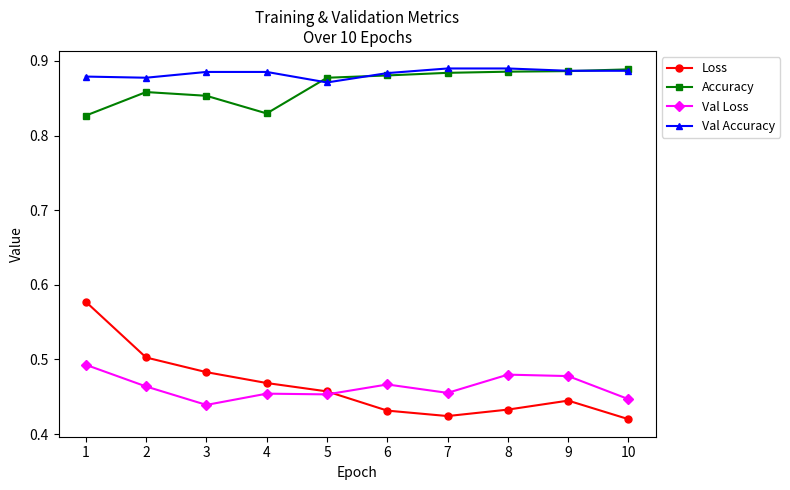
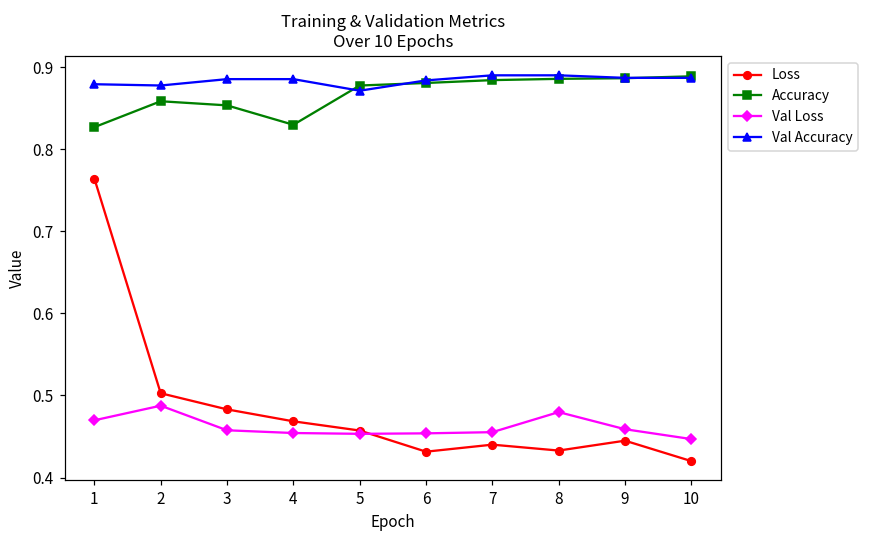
  {
    "Loss": {
-     "1": 0.58,
+     "1": 0.76,
      "2": 0.50,
      "3": 0.48,
      "4": 0.47,
      "5": 0.46,
      "6": 0.43,
-     "7": 0.42,
+     "7": 0.44,
      "8": 0.43,
      "9": 0.44,
      "10": 0.42
    },
    "Accuracy": {
      "1": 0.83,
      "2": 0.86,
      "3": 0.85,
      "4": 0.83,
      "5": 0.88,
      "7": 0.88,
      "8": 0.89
    },
    "Val Loss": {
-     "1": 0.49,
-     "2": 0.46,
-     "3": 0.44,
+     "1": 0.47,
+     "2": 0.49,
+     "3": 0.46,
      "4": 0.45,
      "5": 0.45,
-     "6": 0.47,
+     "6": 0.45,
      "7": 0.46,
      "8": 0.48,
-     "9": 0.48,
+     "9": 0.46,
      "10": 0.45
    },
    "Val Accuracy": {
      "1": 0.88,
      "2": 0.88,
      "3": 0.89,
      "4": 0.89,
      "5": 0.87,
      "7": 0.89,
      "8": 0.89
    }
  }
